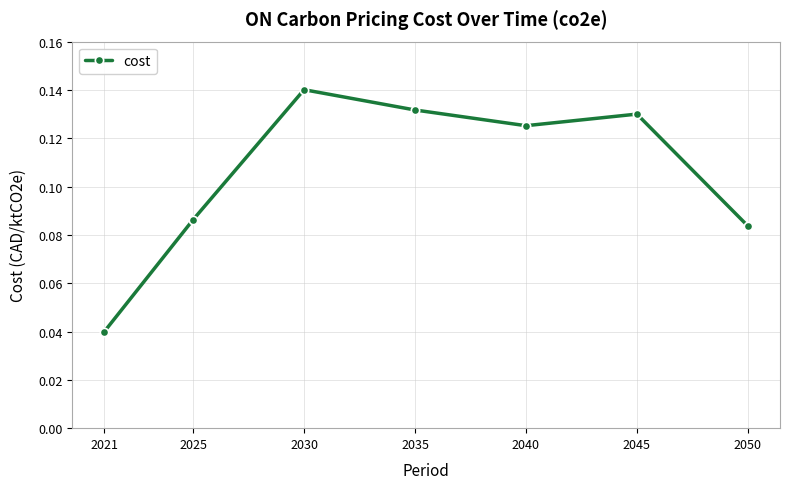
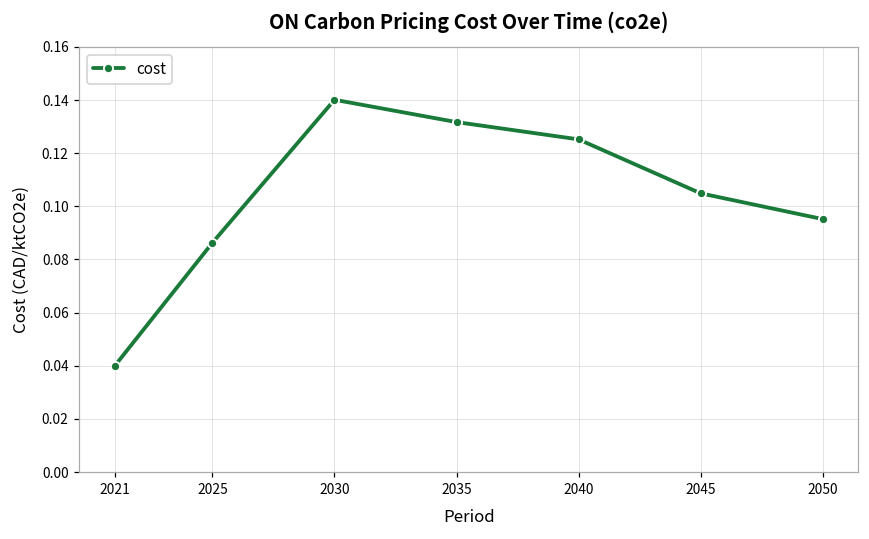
  {
    "2021": 0.040,
    "2025": 0.086,
    "2030": 0.140,
    "2035": 0.132,
    "2040": 0.125,
-   "2045": 0.130,
-   "2050": 0.084
+   "2045": 0.105,
+   "2050": 0.095
  }
